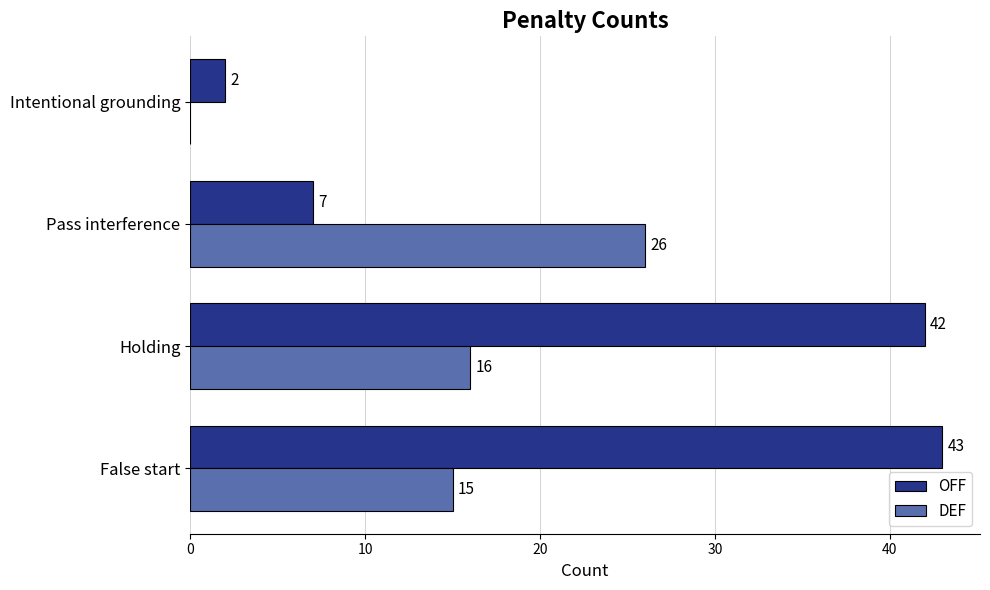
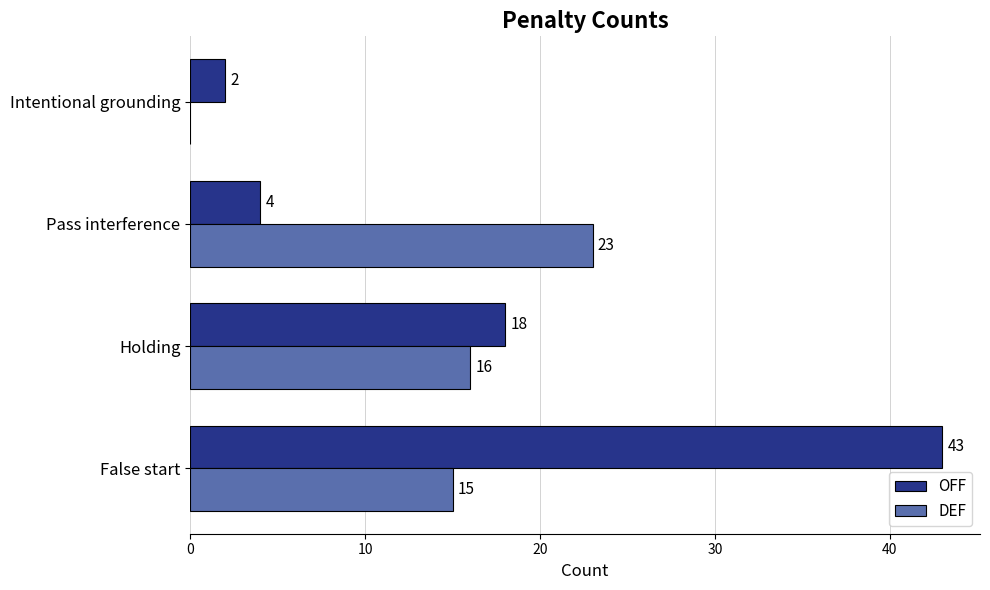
  {
    "OFF": {
      "Intentional grounding": 2,
-     "Pass interference": 7,
-     "Holding": 42,
+     "Pass interference": 4,
+     "Holding": 18,
      "False start": 43
    },
    "DEF": {
-     "Pass interference": 26,
+     "Pass interference": 23,
      "Holding": 16,
      "False start": 15
    }
  }
